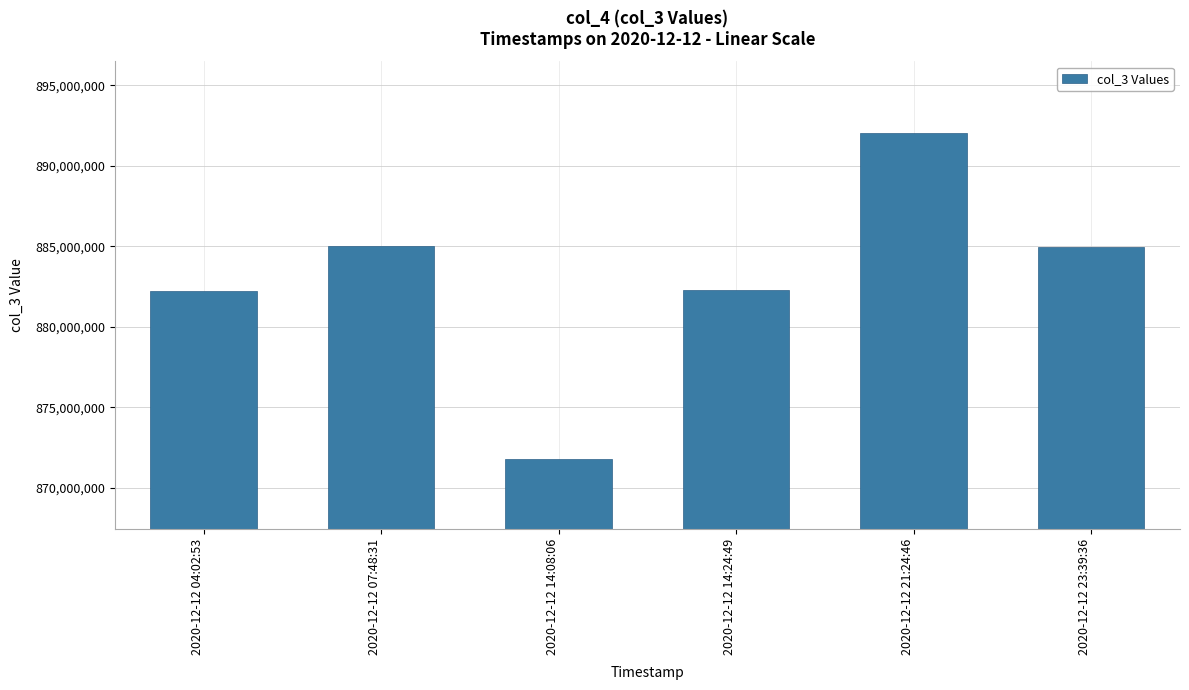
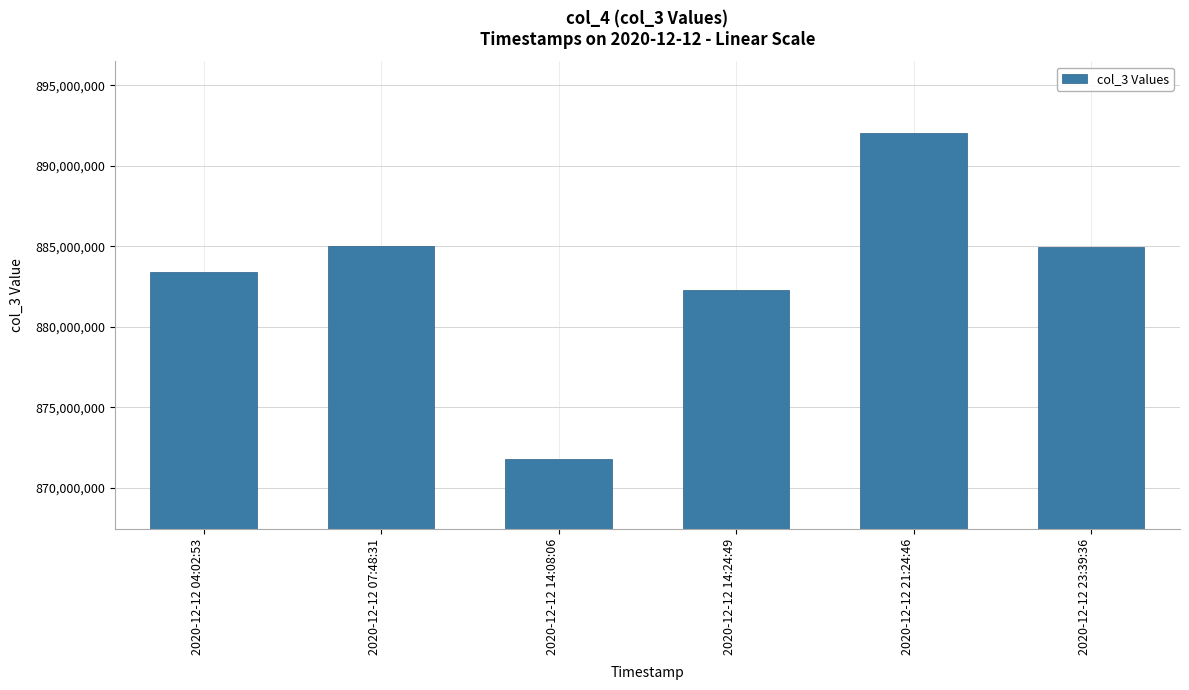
  {
-   "2020-12-12 04:02:53": "882,200,000",
+   "2020-12-12 04:02:53": "883,400,000",
    "2020-12-12 07:48:31": "885,100,000",
    "2020-12-12 14:08:06": "871,800,000",
    "2020-12-12 14:24:49": "882,300,000",
    "2020-12-12 21:24:46": "892,000,000",
    "2020-12-12 23:39:36": "885,000,000"
  }
